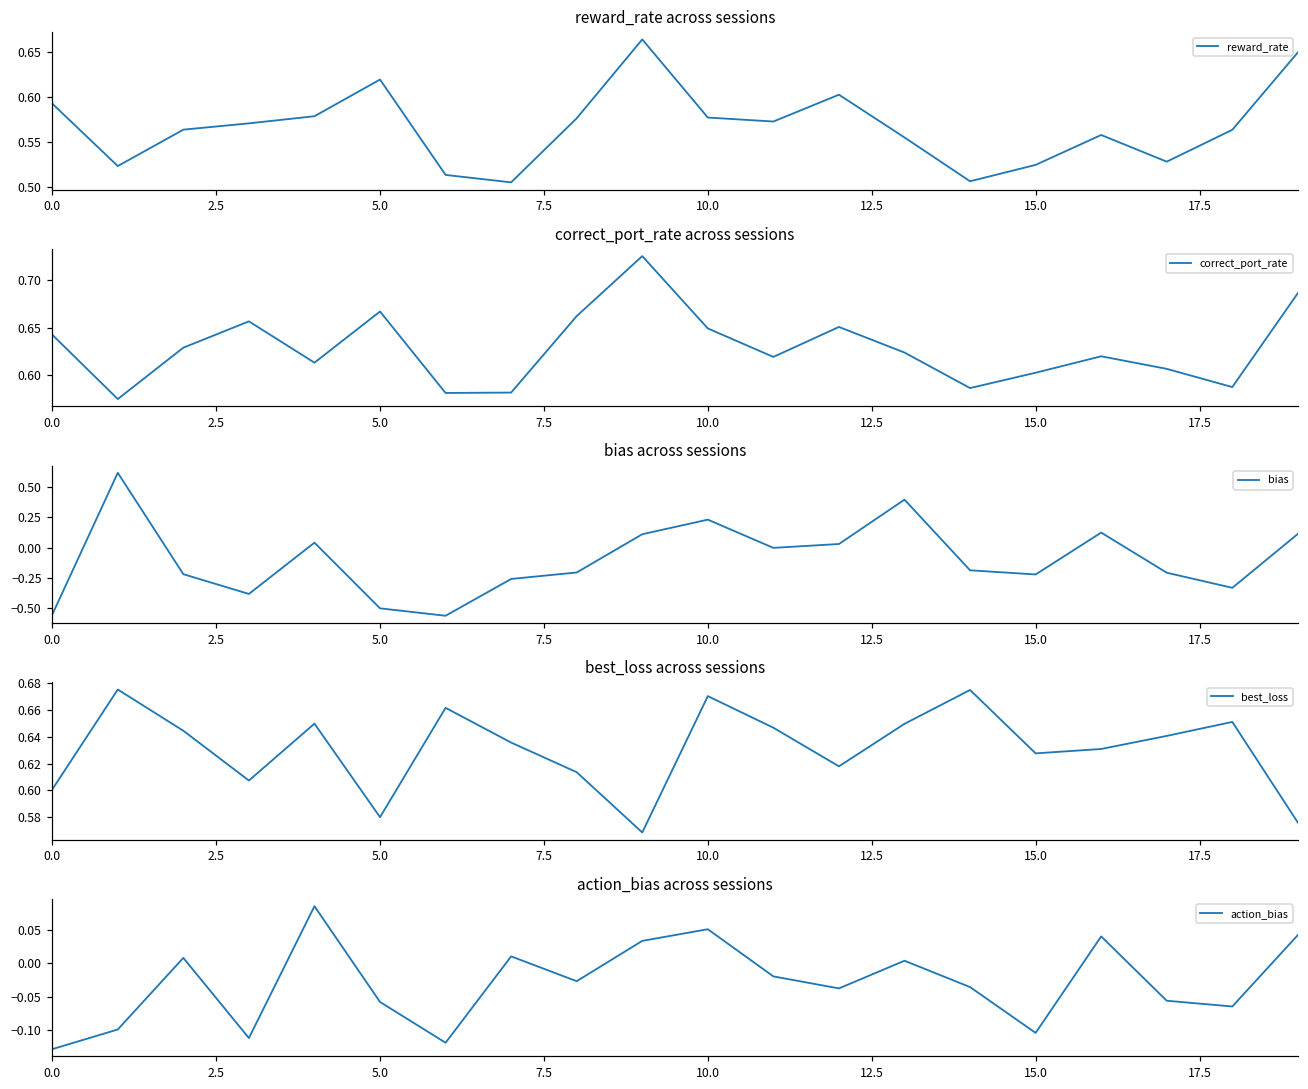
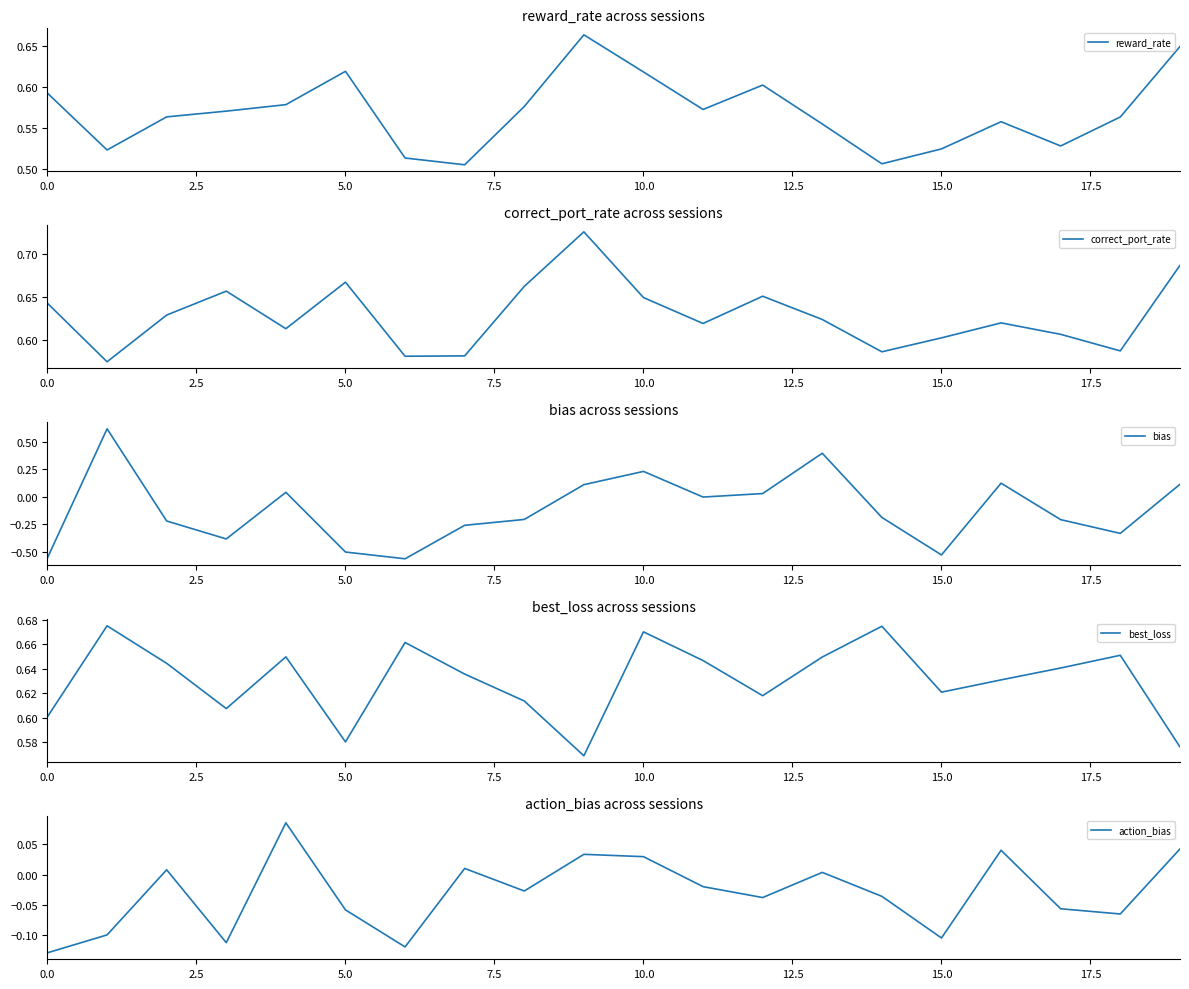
  {
    "reward_rate across sessions": {
      "0.0": 0.59,
      "5.0": 0.62,
-     "10.0": 0.58,
+     "10.0": 0.62,
      "15.0": 0.52
    },
    "correct_port_rate across sessions": {
      "0.0": 0.64,
      "5.0": 0.67,
      "10.0": 0.65,
      "15.0": 0.60
    },
    "bias across sessions": {
      "0.0": -0.55,
      "5.0": -0.50,
      "10.0": 0.23,
-     "15.0": -0.22
+     "15.0": -0.53
    },
    "best_loss across sessions": {
      "0.0": 0.601,
      "5.0": 0.580,
      "10.0": 0.670,
-     "15.0": 0.628
+     "15.0": 0.621
    },
    "action_bias across sessions": {
      "0.0": -0.13,
      "5.0": -0.06,
-     "10.0": 0.05,
+     "10.0": 0.03,
      "15.0": -0.10
    }
  }
